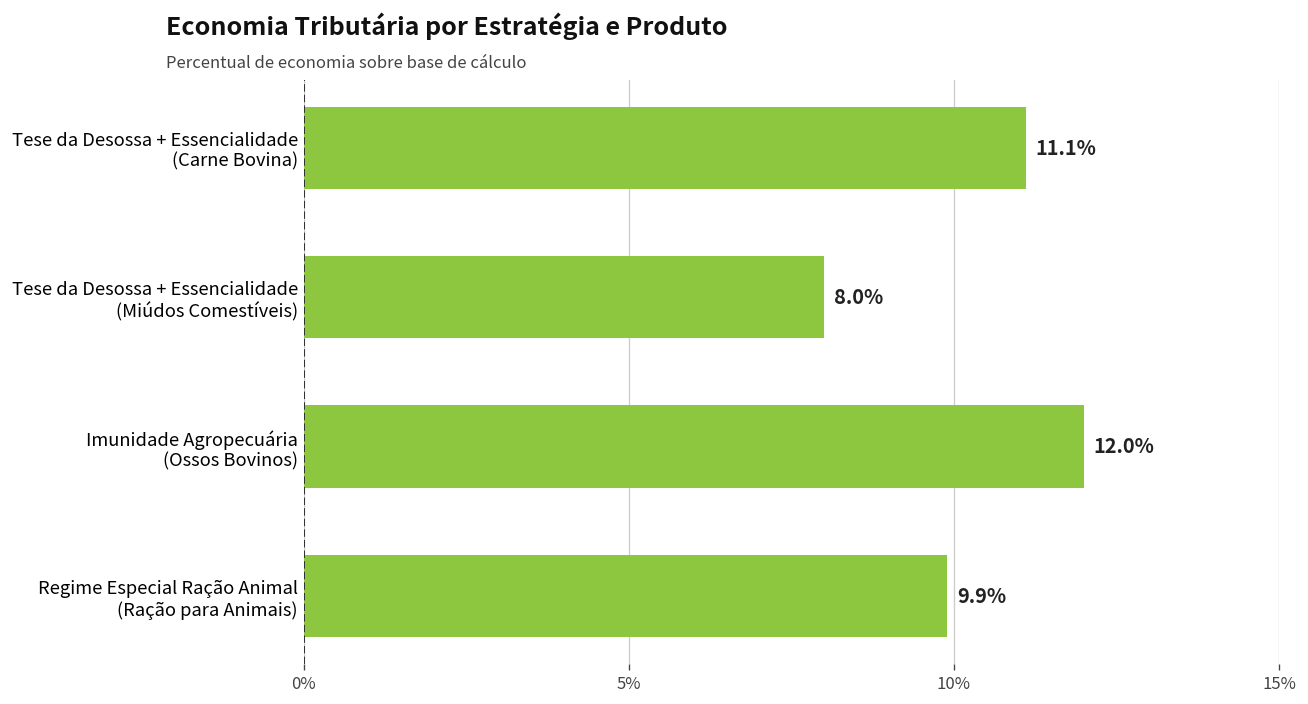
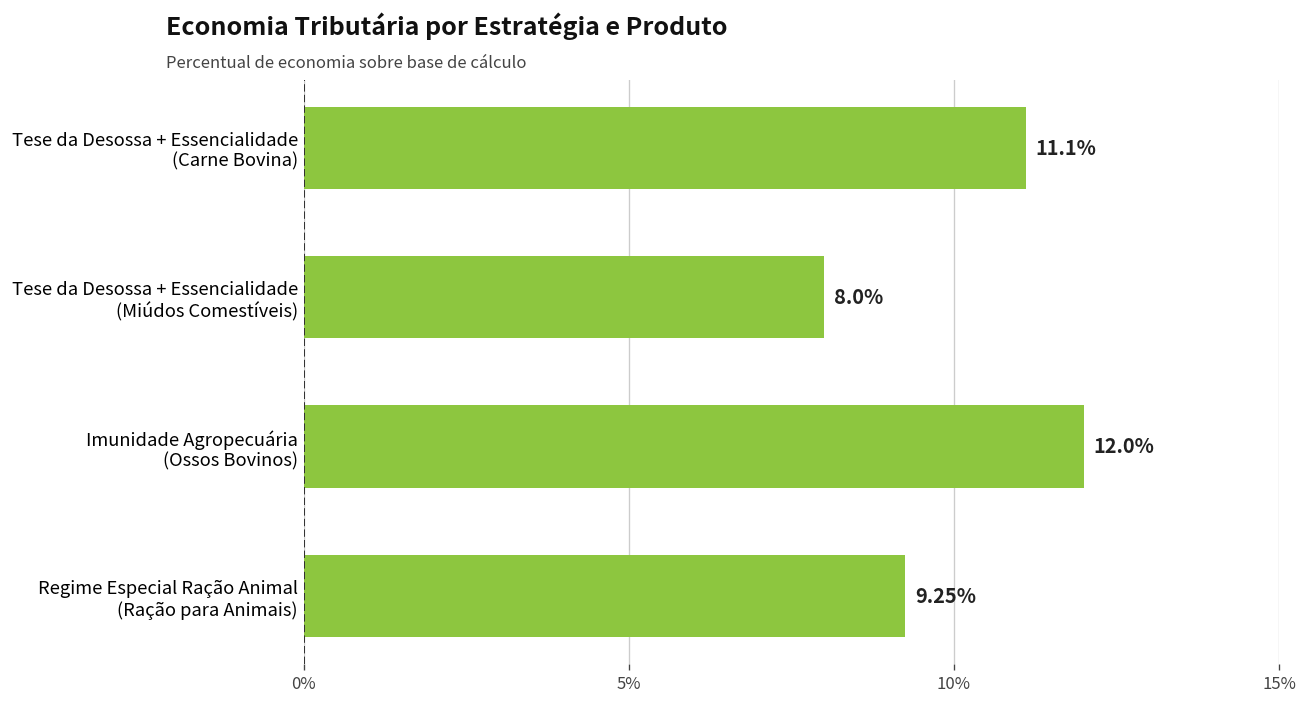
  {
    "Tese da Desossa + Essencialidade (Carne Bovina)": "11.1%",
    "Tese da Desossa + Essencialidade (Miúdos Comestíveis)": "8.0%",
    "Imunidade Agropecuária (Ossos Bovinos)": "12.0%",
-   "Regime Especial Ração Animal (Ração para Animais)": "9.9%"
+   "Regime Especial Ração Animal (Ração para Animais)": "9.25%"
  }
